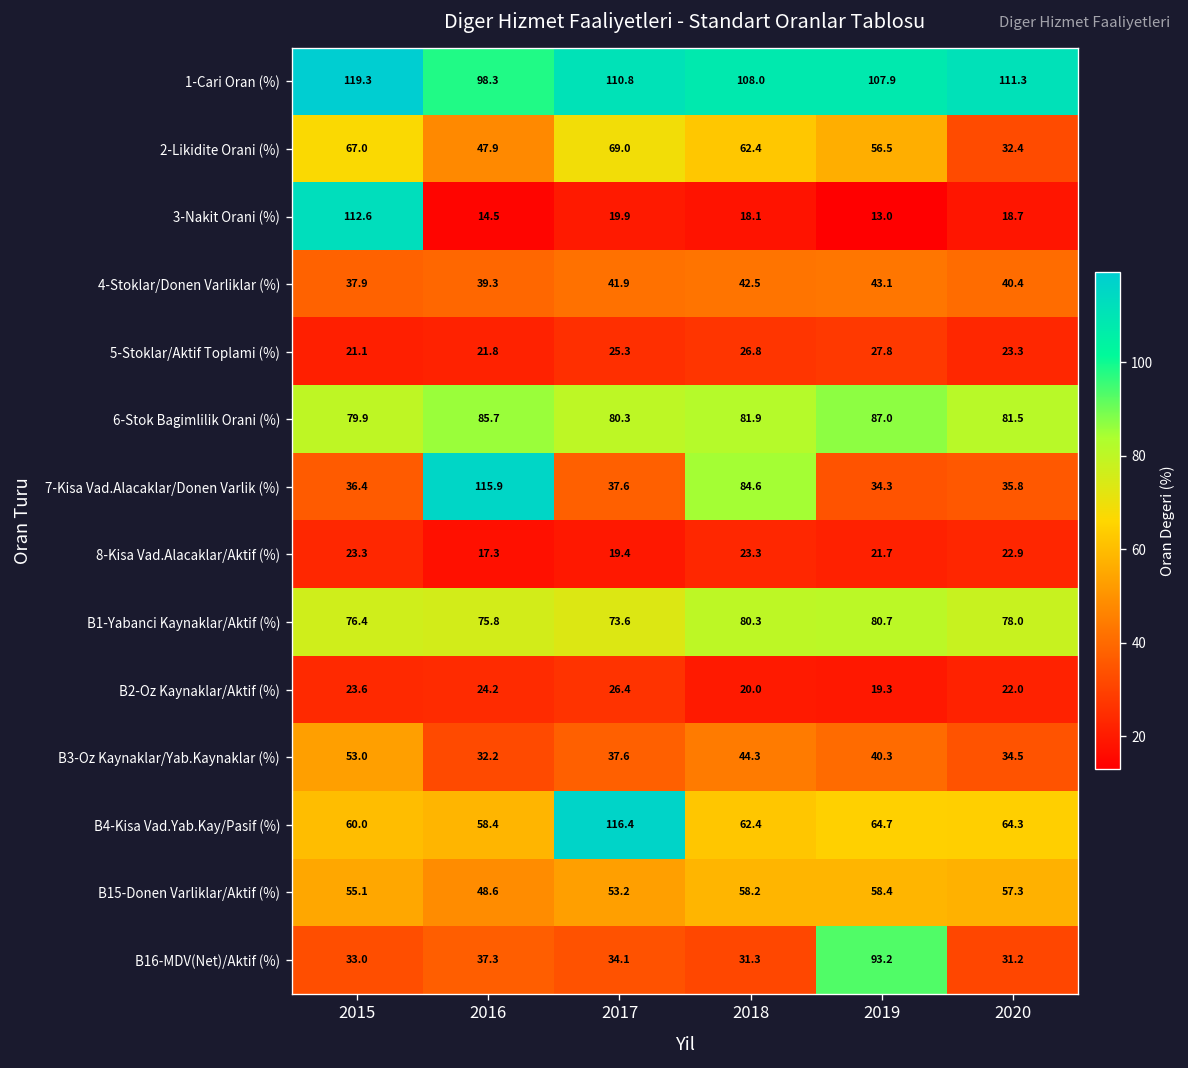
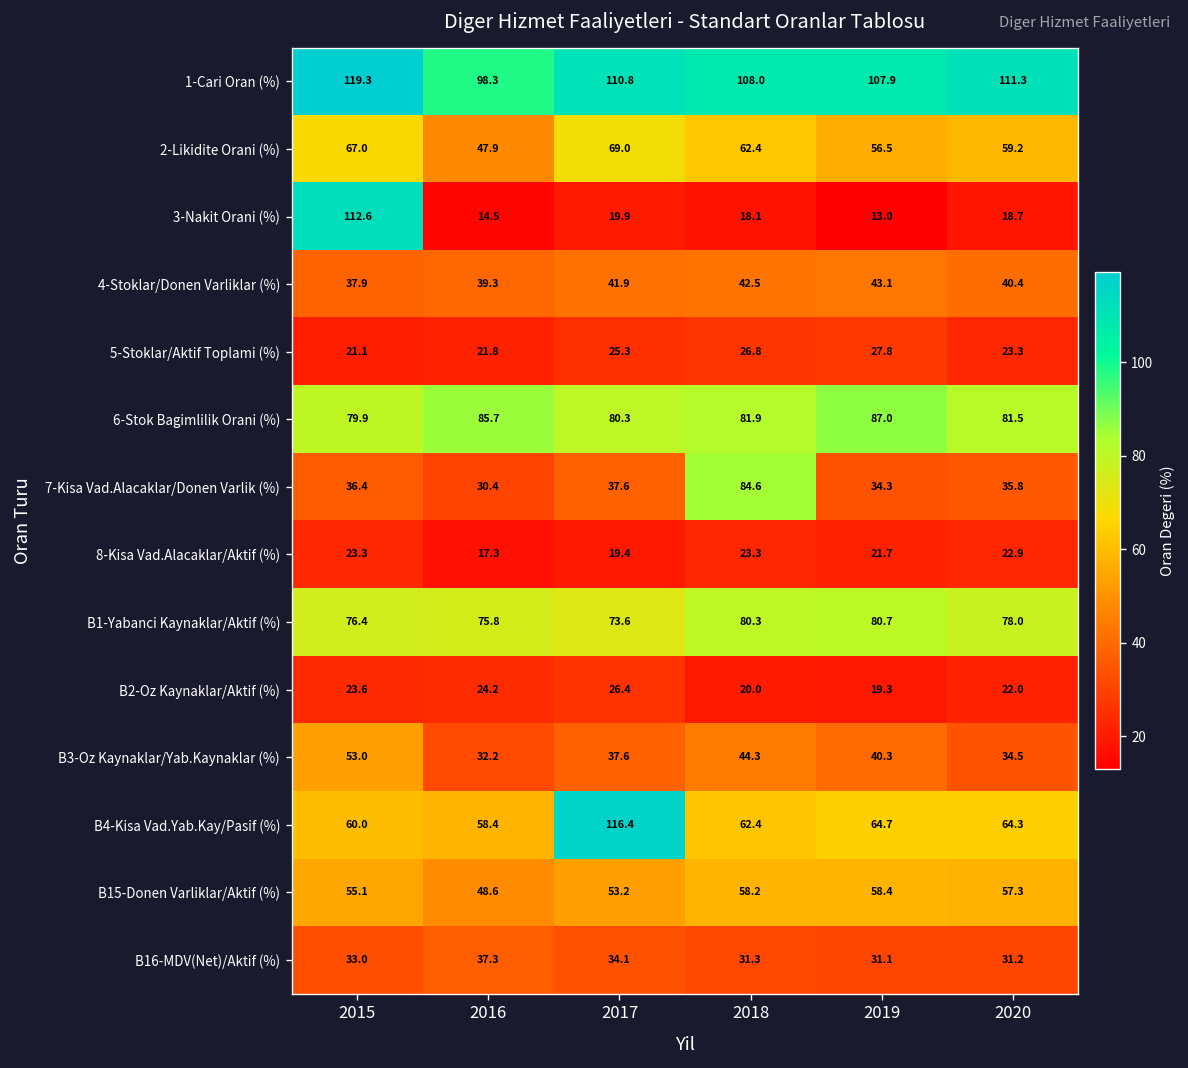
  {
    "1-Cari Oran (%)": {
      "2015": 119.3,
      "2016": 98.3,
      "2017": 110.8,
      "2018": 108.0,
      "2019": 107.9,
      "2020": 111.3
    },
    "2-Likidite Orani (%)": {
      "2015": 67.0,
      "2016": 47.9,
      "2017": 69.0,
      "2018": 62.4,
      "2019": 56.5,
-     "2020": 32.4
+     "2020": 59.2
    },
    "3-Nakit Orani (%)": {
      "2015": 112.6,
      "2016": 14.5,
      "2017": 19.9,
      "2018": 18.1,
      "2019": 13.0,
      "2020": 18.7
    },
    "4-Stoklar/Donen Varliklar (%)": {
      "2015": 37.9,
      "2016": 39.3,
      "2017": 41.9,
      "2018": 42.5,
      "2019": 43.1,
      "2020": 40.4
    },
    "5-Stoklar/Aktif Toplami (%)": {
      "2015": 21.1,
      "2016": 21.8,
      "2017": 25.3,
      "2018": 26.8,
      "2019": 27.8,
      "2020": 23.3
    },
    "6-Stok Bagimlilik Orani (%)": {
      "2015": 79.9,
      "2016": 85.7,
      "2017": 80.3,
      "2018": 81.9,
      "2019": 87.0,
      "2020": 81.5
    },
    "7-Kisa Vad.Alacaklar/Donen Varlik (%)": {
      "2015": 36.4,
-     "2016": 115.9,
+     "2016": 30.4,
      "2017": 37.6,
      "2018": 84.6,
      "2019": 34.3,
      "2020": 35.8
    },
    "8-Kisa Vad.Alacaklar/Aktif (%)": {
      "2015": 23.3,
      "2016": 17.3,
      "2017": 19.4,
      "2018": 23.3,
      "2019": 21.7,
      "2020": 22.9
    },
    "B1-Yabanci Kaynaklar/Aktif (%)": {
      "2015": 76.4,
      "2016": 75.8,
      "2017": 73.6,
      "2018": 80.3,
      "2019": 80.7,
      "2020": 78.0
    },
    "B2-Oz Kaynaklar/Aktif (%)": {
      "2015": 23.6,
      "2016": 24.2,
      "2017": 26.4,
      "2018": 20.0,
      "2019": 19.3,
      "2020": 22.0
    },
    "B3-Oz Kaynaklar/Yab.Kaynaklar (%)": {
      "2015": 53.0,
      "2016": 32.2,
      "2017": 37.6,
      "2018": 44.3,
      "2019": 40.3,
      "2020": 34.5
    },
    "B4-Kisa Vad.Yab.Kay/Pasif (%)": {
      "2015": 60.0,
      "2016": 58.4,
      "2017": 116.4,
      "2018": 62.4,
      "2019": 64.7,
      "2020": 64.3
    },
    "B15-Donen Varliklar/Aktif (%)": {
      "2015": 55.1,
      "2016": 48.6,
      "2017": 53.2,
      "2018": 58.2,
      "2019": 58.4,
      "2020": 57.3
    },
    "B16-MDV(Net)/Aktif (%)": {
      "2015": 33.0,
      "2016": 37.3,
      "2017": 34.1,
      "2018": 31.3,
-     "2019": 93.2,
+     "2019": 31.1,
      "2020": 31.2
    }
  }
